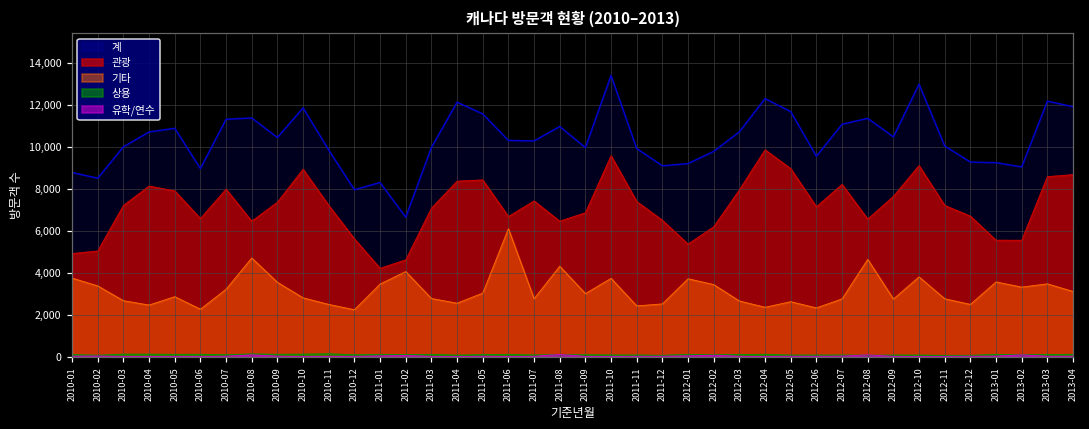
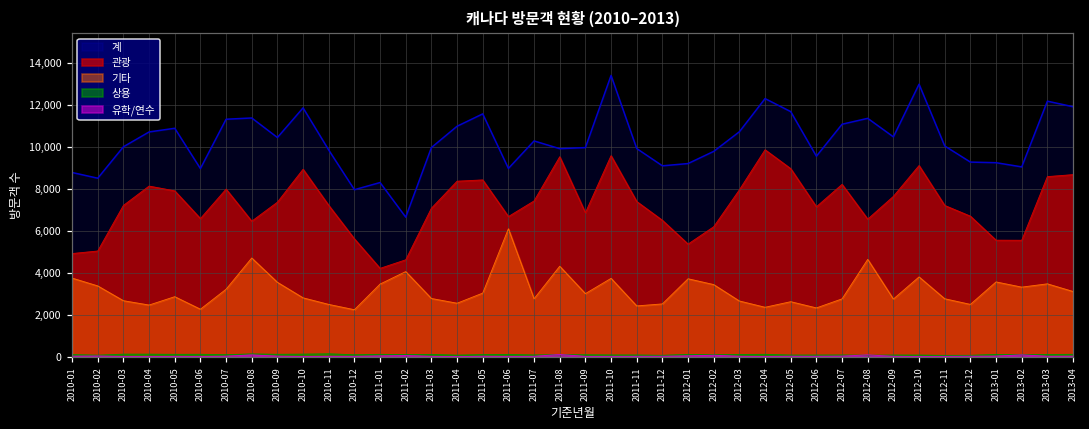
  {
    "계": {
      "2010-01": "8,800",
      "2010-02": "8,500",
      "2010-03": "10,000",
      "2010-04": "10,700",
      "2010-05": "10,900",
      "2010-06": "9,000",
      "2010-07": "11,300",
      "2010-08": "11,400",
      "2010-09": "10,400",
      "2010-10": "11,900",
      "2010-11": "9,800",
      "2010-12": "8,000",
      "2011-01": "8,300",
      "2011-02": "6,600",
      "2011-03": "10,000",
-     "2011-04": "12,100",
+     "2011-04": "11,000",
      "2011-05": "11,600",
-     "2011-06": "10,300",
+     "2011-06": "9,000",
      "2011-07": "10,300",
-     "2011-08": "11,000",
+     "2011-08": "9,900",
      "2011-09": "10,000",
      "2011-10": "13,400",
      "2011-11": "9,900",
      "2011-12": "9,100",
      "2012-01": "9,200",
      "2012-02": "9,800",
      "2012-03": "10,700",
      "2012-04": "12,300",
      "2012-05": "11,700",
      "2012-06": "9,600",
      "2012-07": "11,100",
      "2012-08": "11,400",
      "2012-09": "10,500",
      "2012-10": "13,000",
      "2012-11": "10,000",
      "2012-12": "9,300",
      "2013-01": "9,200",
      "2013-02": "9,000",
      "2013-03": "12,200",
      "2013-04": "11,900"
    },
    "관광": {
      "2010-01": "4,900",
      "2010-02": "5,000",
      "2010-03": "7,200",
      "2010-04": "8,100",
      "2010-05": "7,900",
      "2010-06": "6,600",
      "2010-07": "8,000",
      "2010-08": "6,500",
      "2010-09": "7,400",
      "2010-10": "8,900",
      "2010-11": "7,200",
      "2010-12": "5,600",
      "2011-01": "4,200",
      "2011-02": "4,600",
      "2011-03": "7,100",
      "2011-04": "8,400",
      "2011-05": "8,400",
      "2011-06": "6,700",
      "2011-07": "7,400",
-     "2011-08": "6,500",
+     "2011-08": "9,500",
      "2011-09": "6,900",
      "2011-10": "9,600",
      "2011-11": "7,400",
      "2011-12": "6,500",
      "2012-01": "5,400",
      "2012-02": "6,200",
      "2012-03": "7,900",
      "2012-04": "9,900",
      "2012-05": "9,000",
      "2012-06": "7,100",
      "2012-07": "8,200",
      "2012-08": "6,600",
      "2012-09": "7,600",
      "2012-10": "9,100",
      "2012-11": "7,200",
      "2012-12": "6,700",
      "2013-01": "5,500",
      "2013-02": "5,500",
      "2013-03": "8,600",
      "2013-04": "8,700"
    },
    "기타": {
      "2010-01": "3,700",
      "2010-02": "3,400",
      "2010-03": "2,700",
      "2010-04": "2,500",
      "2010-05": "2,900",
      "2010-06": "2,300",
      "2010-07": "3,200",
      "2010-08": "4,700",
      "2010-09": "3,500",
      "2010-10": "2,800",
      "2010-11": "2,500",
      "2010-12": "2,200",
      "2011-01": "3,500",
      "2011-02": "4,100",
      "2011-03": "2,800",
      "2011-04": "2,500",
      "2011-05": "3,000",
      "2011-06": "6,100",
      "2011-07": "2,800",
      "2011-08": "4,300",
      "2011-09": "3,000",
      "2011-10": "3,700",
      "2011-11": "2,400",
      "2011-12": "2,500",
      "2012-01": "3,700",
      "2012-02": "3,400",
      "2012-03": "2,700",
      "2012-04": "2,400",
      "2012-05": "2,600",
      "2012-06": "2,300",
      "2012-07": "2,800",
      "2012-08": "4,600",
      "2012-09": "2,700",
      "2012-10": "3,800",
      "2012-11": "2,800",
      "2012-12": "2,500",
      "2013-01": "3,600",
      "2013-02": "3,300",
      "2013-03": "3,500",
      "2013-04": "3,100"
    }
  }
